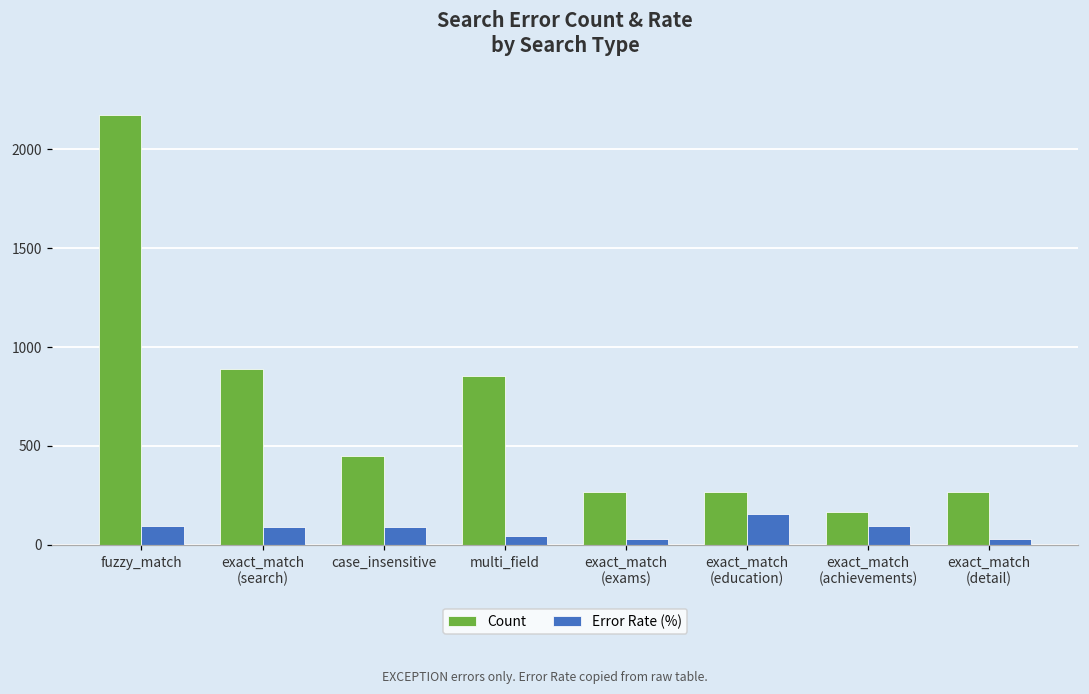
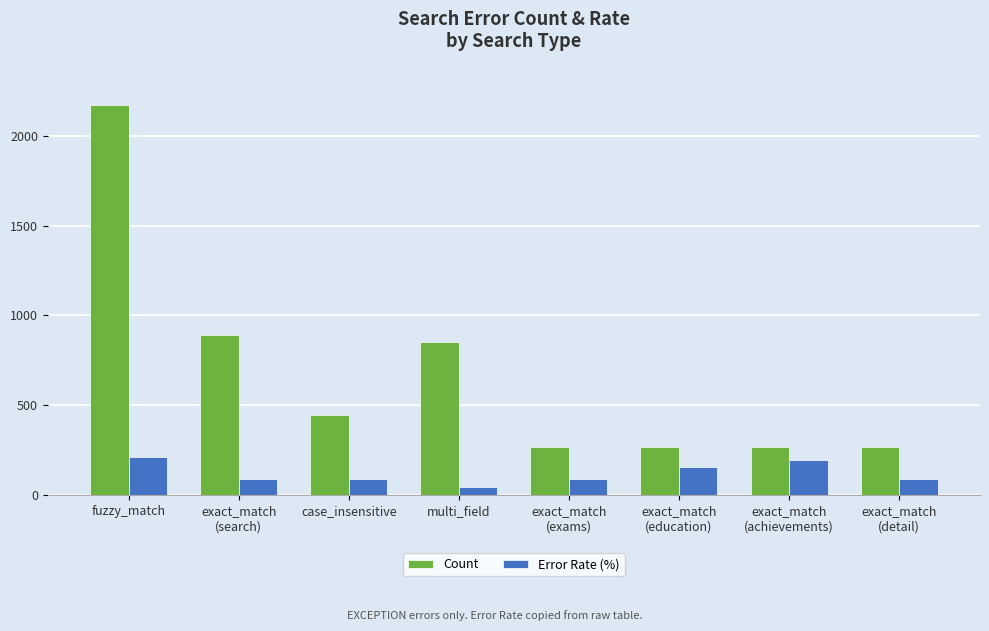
  {
    "Count": {
      "fuzzy_match": 2170,
      "exact_match (search)": 890,
      "case_insensitive": 450,
      "multi_field": 850,
      "exact_match (exams)": 270,
      "exact_match (education)": 270,
-     "exact_match (achievements)": 170,
+     "exact_match (achievements)": 270,
      "exact_match (detail)": 270
    },
    "Error Rate (%)": {
-     "fuzzy_match": 90,
+     "fuzzy_match": 210,
      "exact_match (search)": 90,
      "case_insensitive": 90,
      "multi_field": 40,
-     "exact_match (exams)": 30,
+     "exact_match (exams)": 90,
      "exact_match (education)": 160,
-     "exact_match (achievements)": 90,
-     "exact_match (detail)": 30
+     "exact_match (achievements)": 200,
+     "exact_match (detail)": 90
    }
  }
